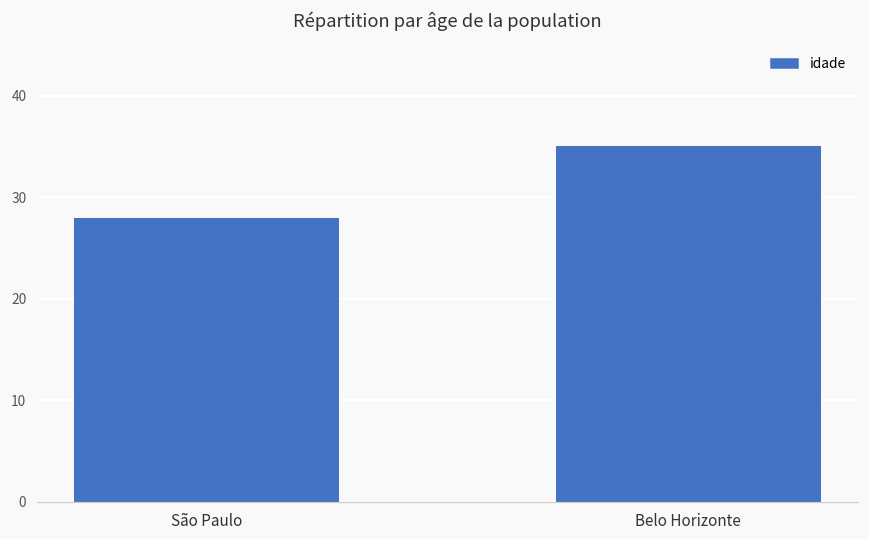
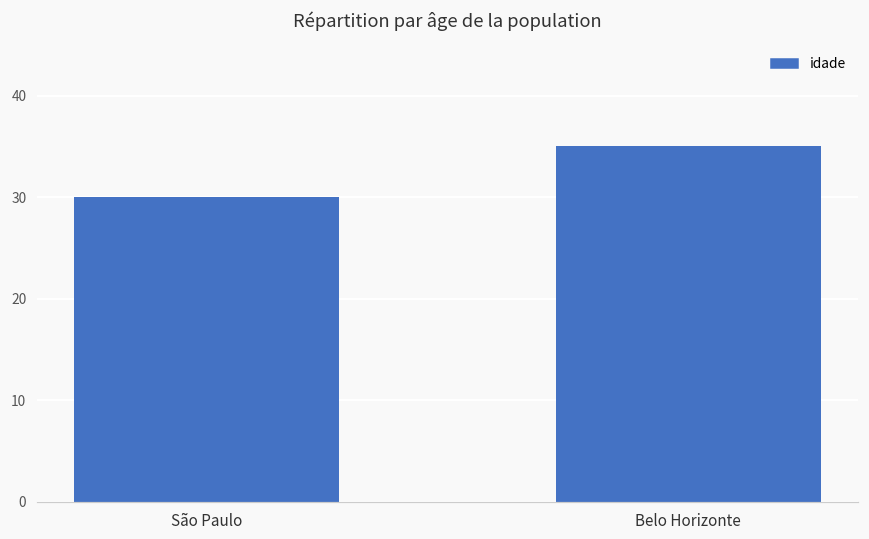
  {
-   "São Paulo": 28,
+   "São Paulo": 30,
    "Belo Horizonte": 35
  }
